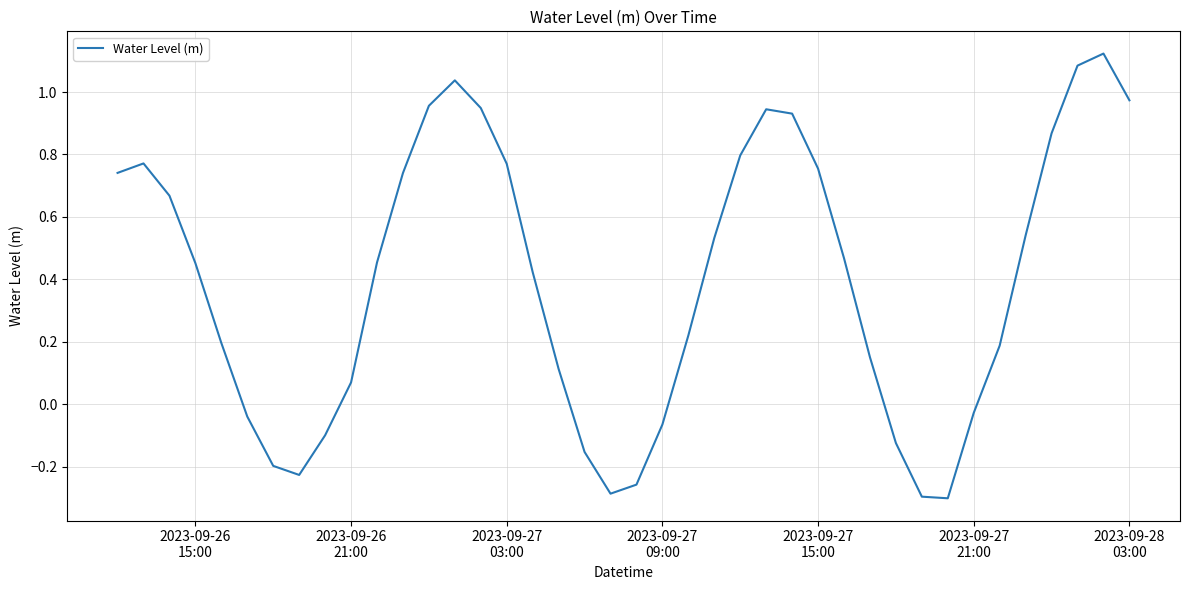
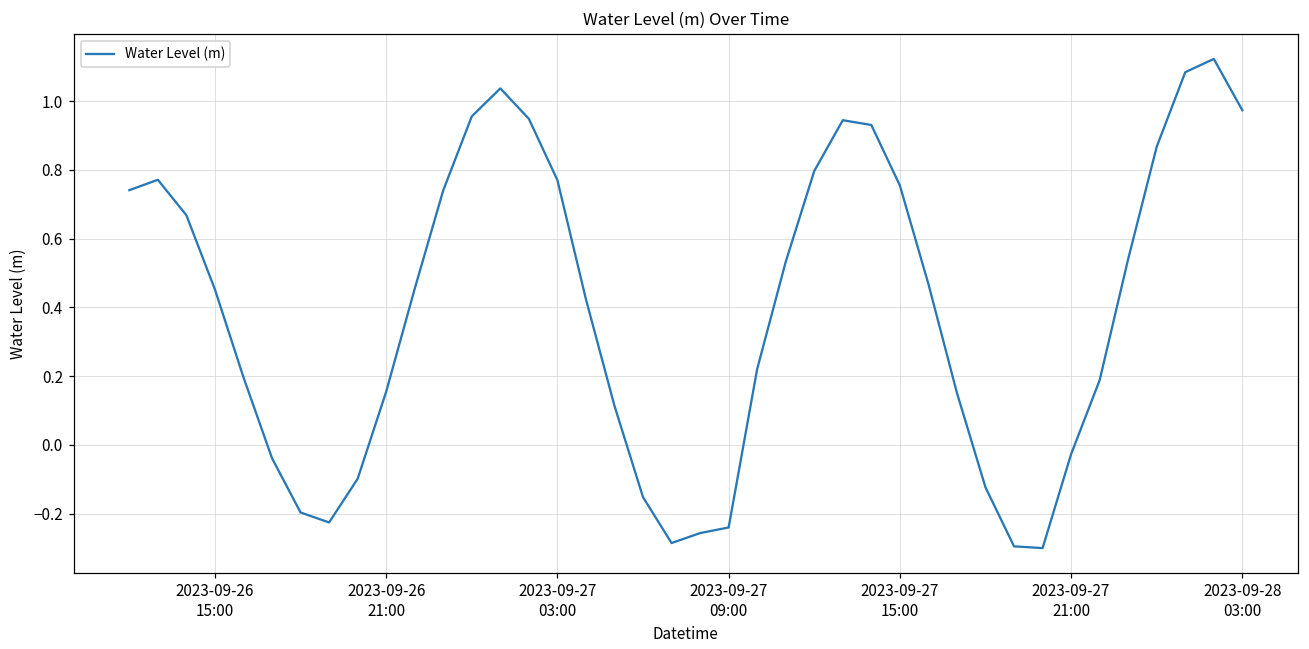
  {
    "2023-09-26 15:00": 0.45,
-   "2023-09-26 21:00": 0.07,
+   "2023-09-26 21:00": 0.15,
    "2023-09-27 03:00": 0.77,
-   "2023-09-27 09:00": -0.06,
+   "2023-09-27 09:00": -0.24,
    "2023-09-27 15:00": 0.75,
    "2023-09-27 21:00": -0.03,
    "2023-09-28 03:00": 0.97
  }
